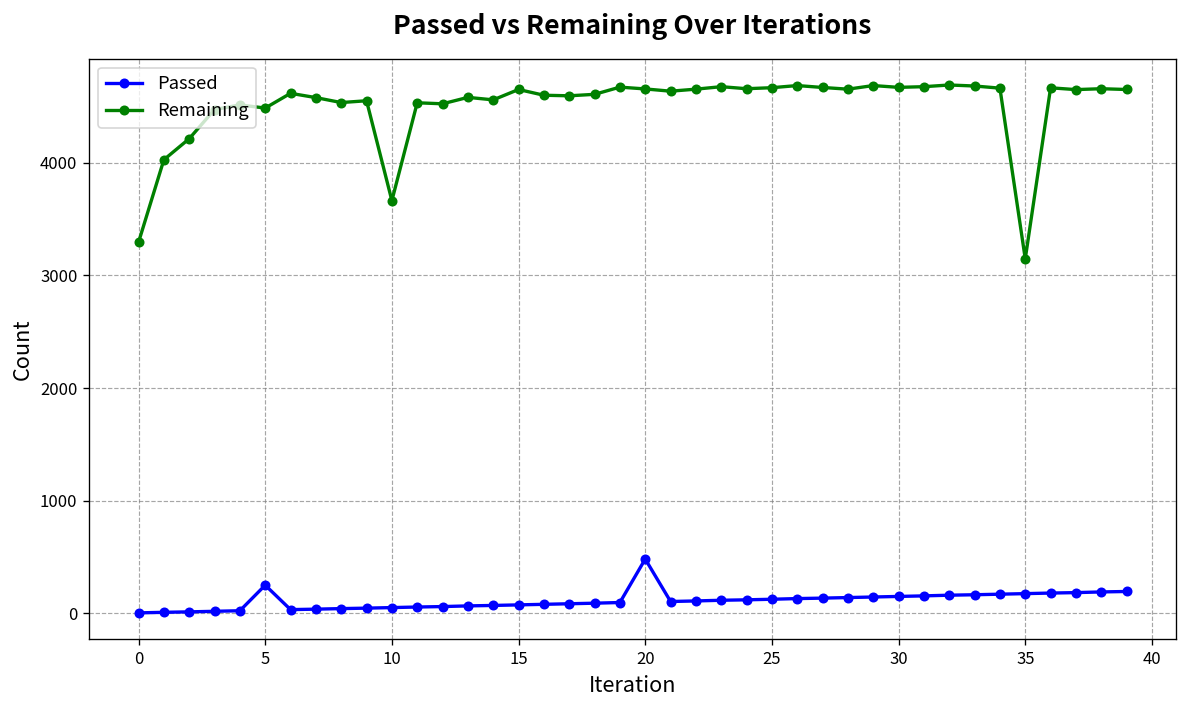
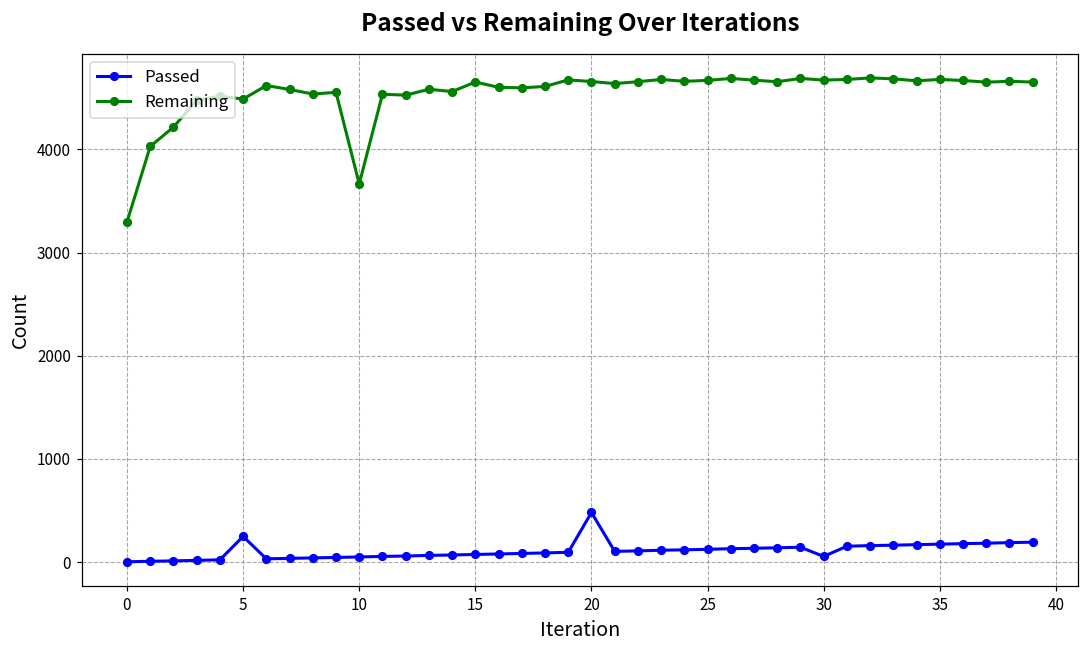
  {
    "Passed": {
      "0": 0,
      "5": 200,
      "10": 100,
      "15": 100,
      "20": 500,
      "25": 100,
-     "30": 150,
+     "30": 60,
      "35": 200
    },
    "Remaining": {
      "0": 3300,
      "5": 4500,
      "10": 3700,
      "15": 4700,
      "20": 4700,
      "25": 4700,
      "30": 4700,
-     "35": 3100
+     "35": 4700
    }
  }
